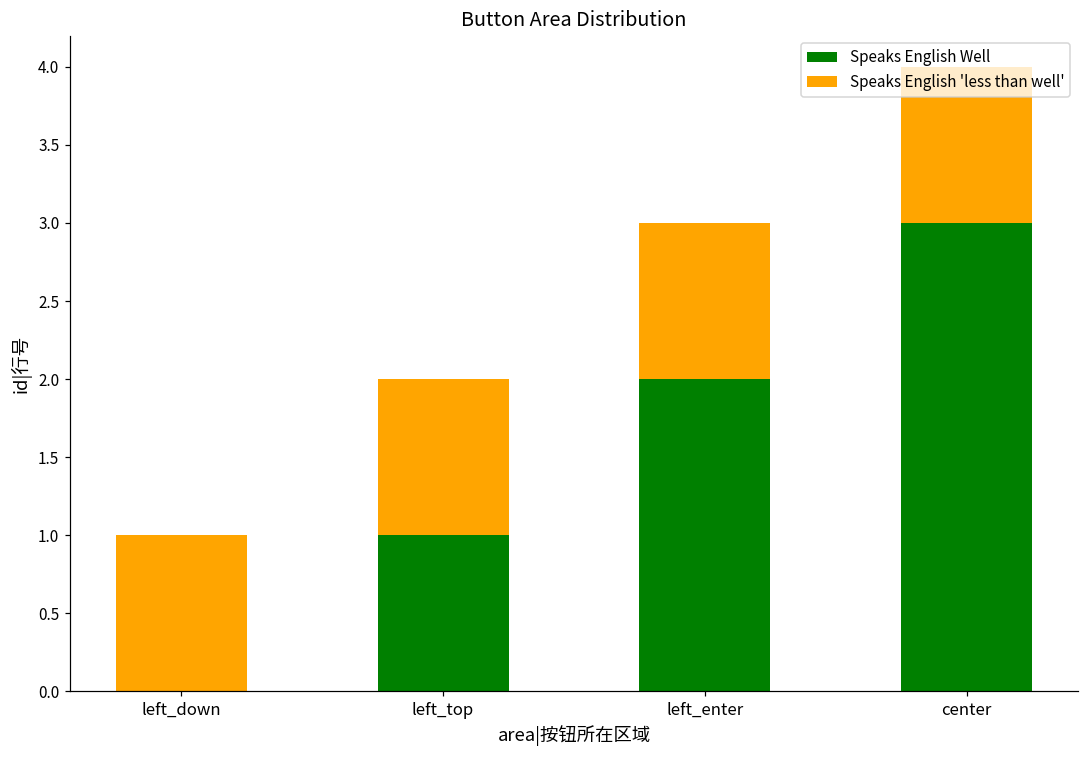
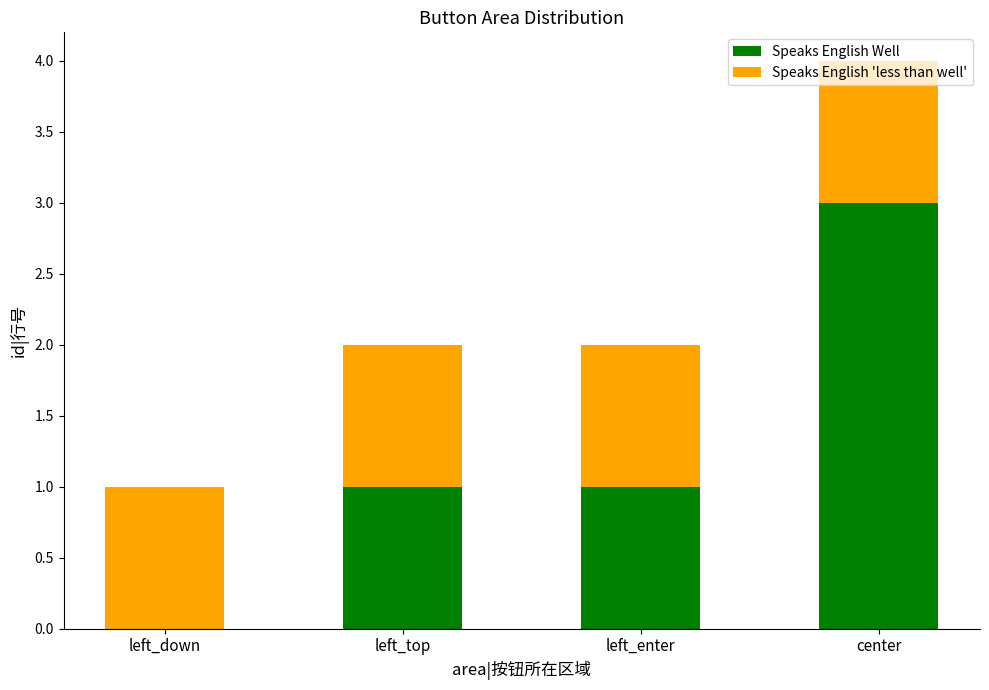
  {
    "Speaks English Well": {
      "left_down": 0.00,
      "left_top": 1.00,
-     "left_enter": 2.00,
+     "left_enter": 1.00,
      "center": 3.00
    }
  }
